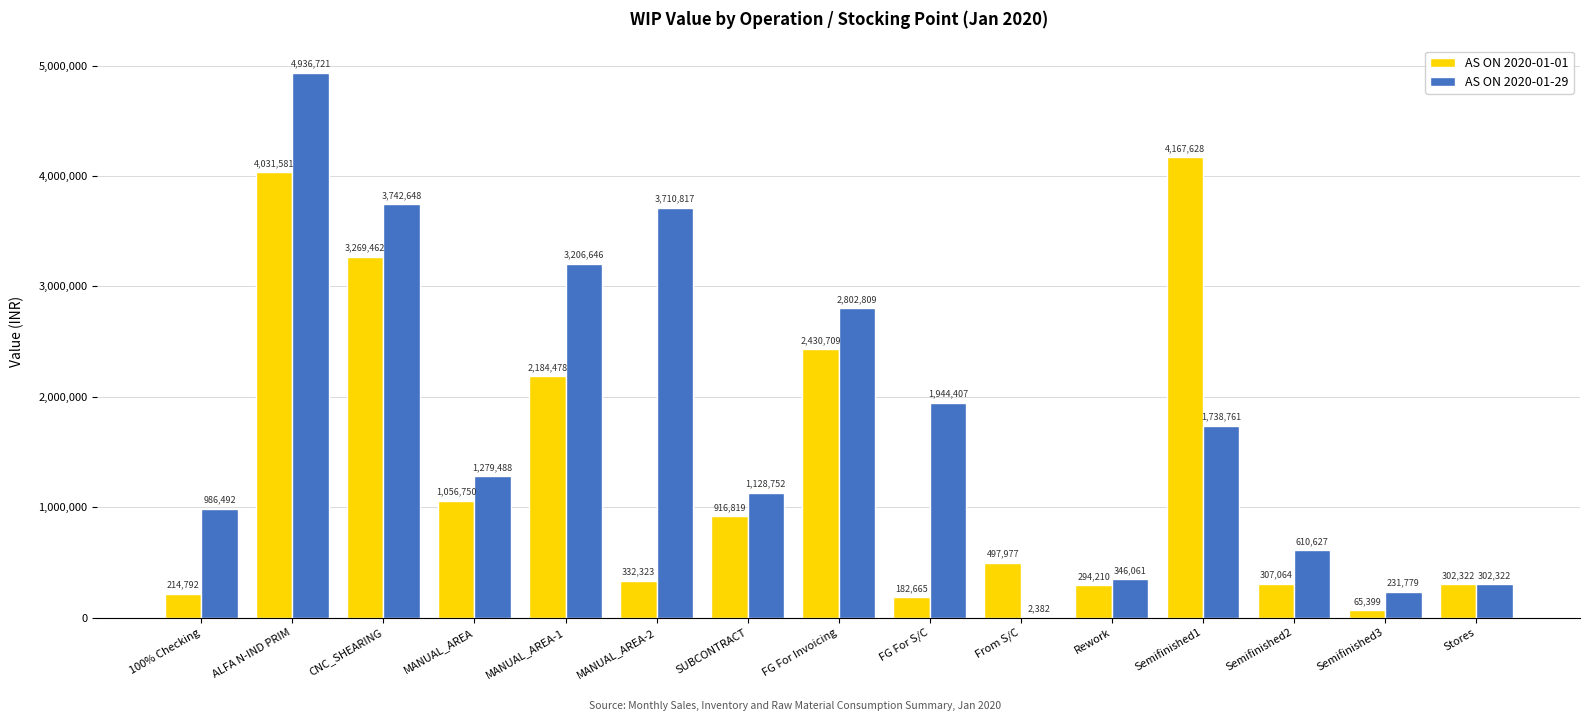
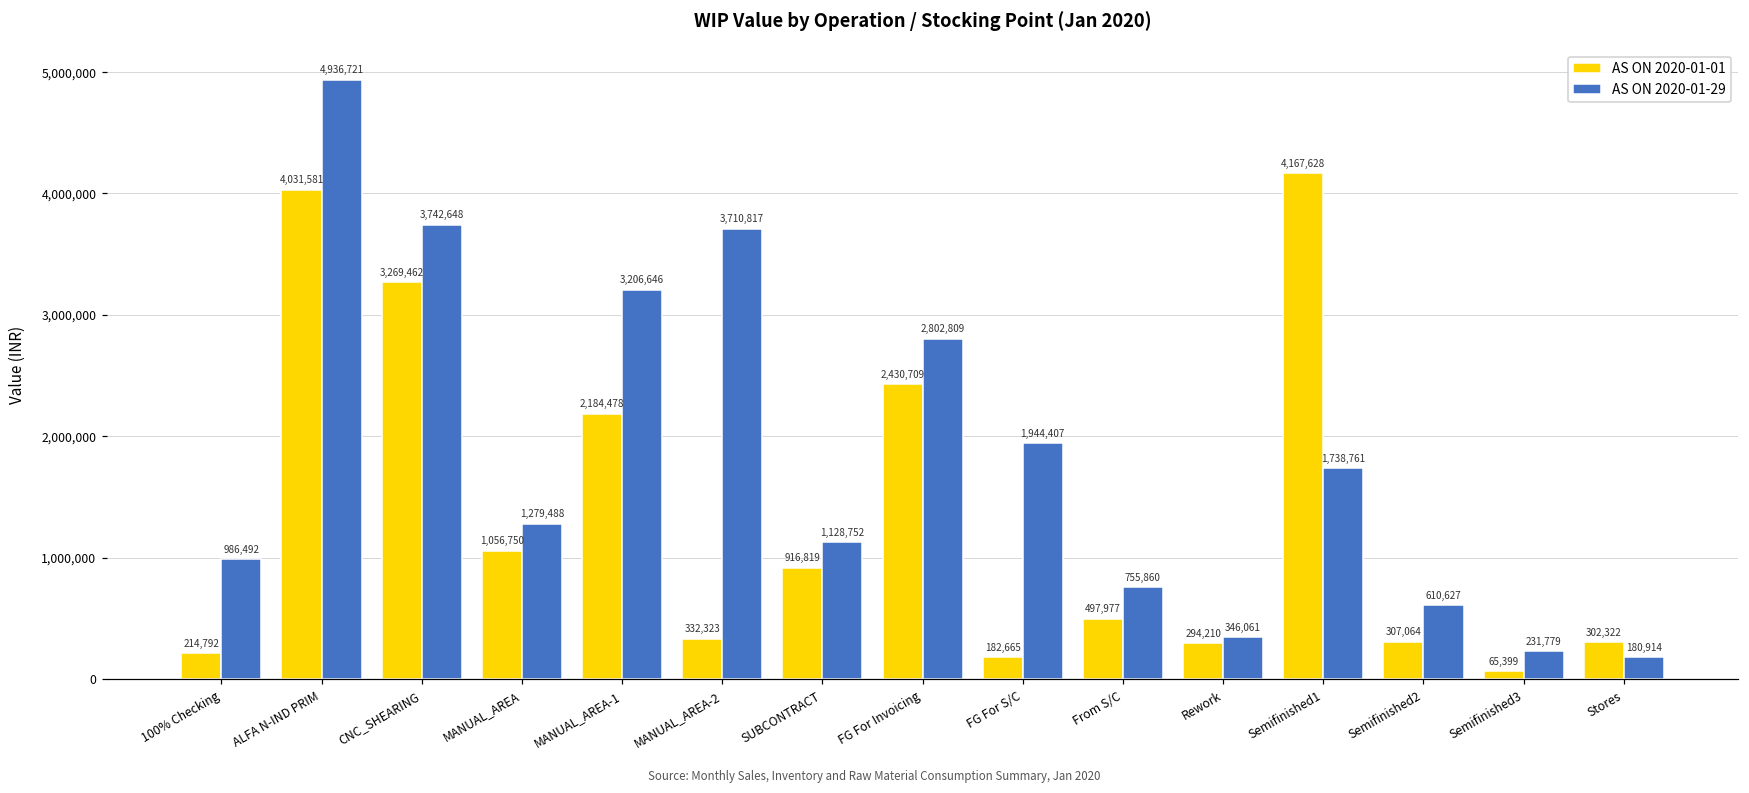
  {
    "AS ON 2020-01-01": {
      "ALFA N-IND PRIM": "4,031,581",
      "FG For Invoicing": "2,430,709",
      "Semifinished3": "65,399",
      "Stores": "302,322"
    },
    "AS ON 2020-01-29": {
      "100% Checking": "986,492",
      "MANUAL_AREA": "1,279,488",
      "MANUAL_AREA-2": "3,710,817",
      "SUBCONTRACT": "1,128,752",
      "FG For Invoicing": "2,802,809",
      "FG For S/C": "1,944,407",
-     "From S/C": "2,382",
+     "From S/C": "755,860",
      "Rework": "346,061",
-     "Stores": "302,322"
+     "Stores": "180,914"
    }
  }
